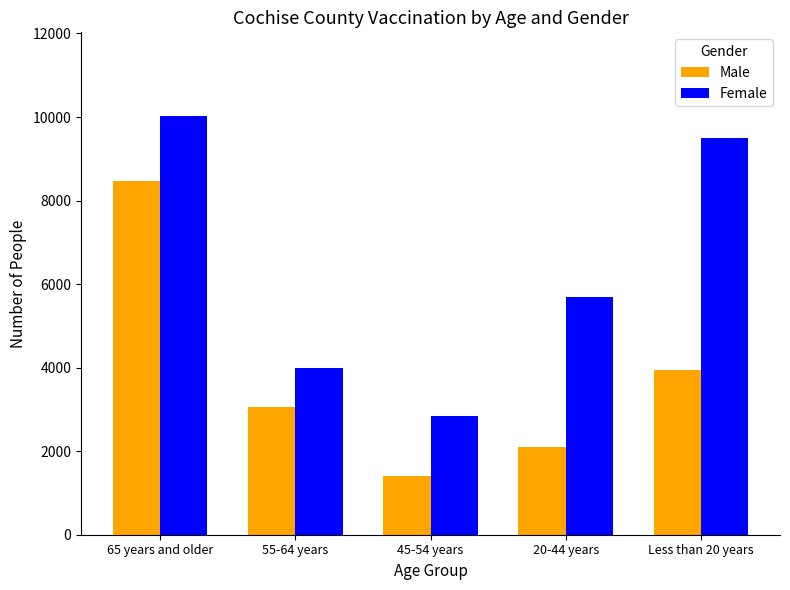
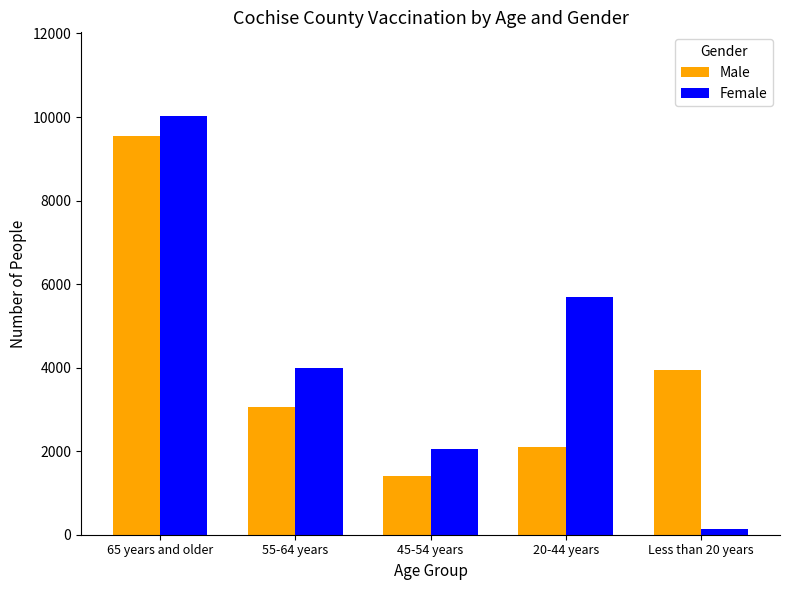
  {
    "Male": {
-     "65 years and older": 8500,
+     "65 years and older": 9500,
      "55-64 years": 3100,
      "45-54 years": 1400,
      "20-44 years": 2100,
      "Less than 20 years": 3900
    },
    "Female": {
      "65 years and older": 10000,
      "55-64 years": 4000,
-     "45-54 years": 2900,
+     "45-54 years": 2000,
      "20-44 years": 5700,
-     "Less than 20 years": 9500
+     "Less than 20 years": 100
    }
  }
